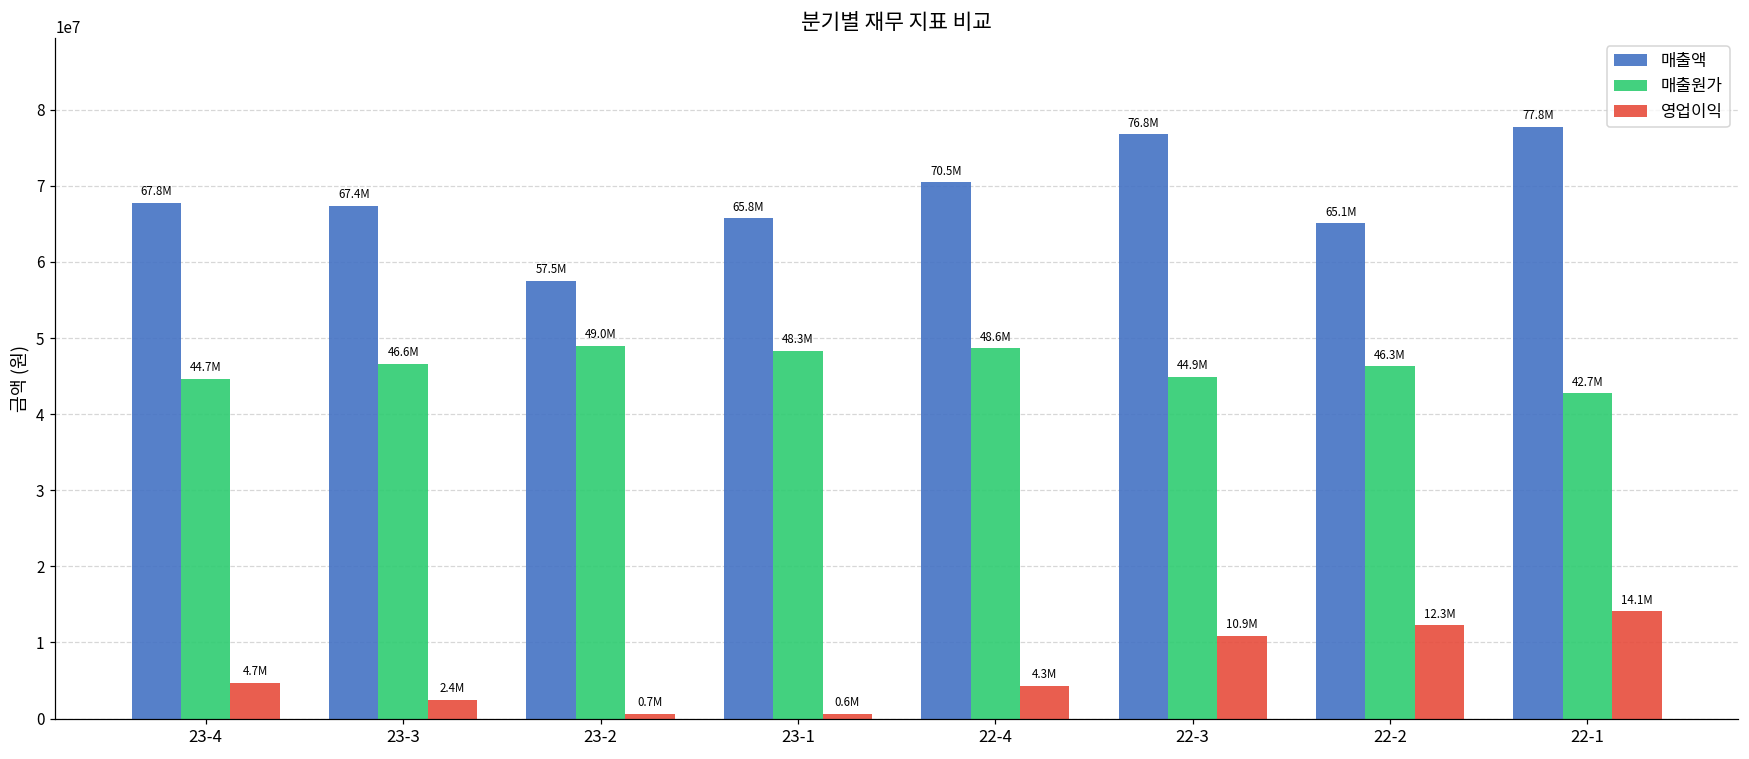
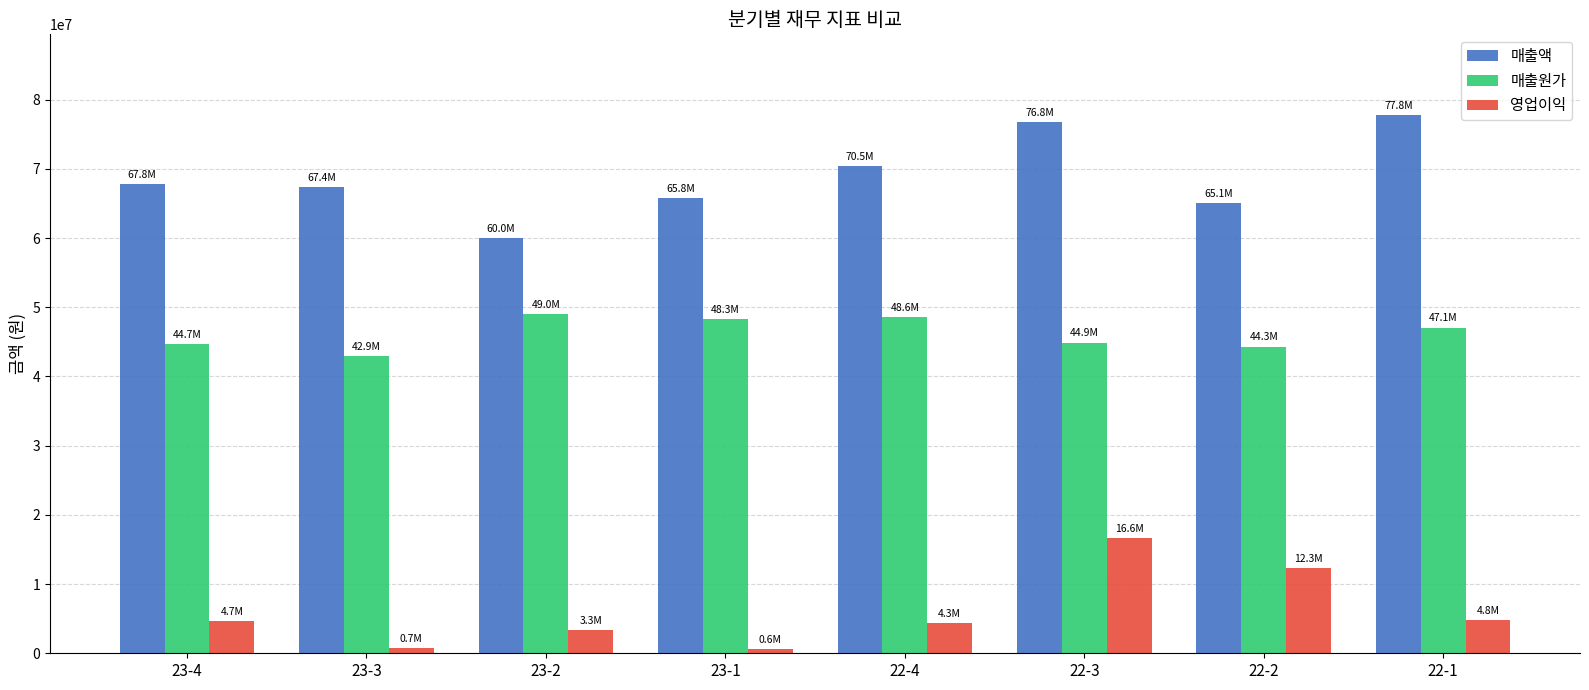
  {
    "매출액": {
      "23-4": "67.8M",
      "23-3": "67.4M",
-     "23-2": "57.5M",
+     "23-2": "60.0M",
      "23-1": "65.8M",
      "22-4": "70.5M",
      "22-3": "76.8M",
      "22-2": "65.1M",
      "22-1": "77.8M"
    },
    "매출원가": {
      "23-4": "44.7M",
-     "23-3": "46.6M",
+     "23-3": "42.9M",
      "23-2": "49.0M",
      "23-1": "48.3M",
      "22-4": "48.6M",
      "22-3": "44.9M",
-     "22-2": "46.3M",
-     "22-1": "42.7M"
+     "22-2": "44.3M",
+     "22-1": "47.1M"
    },
    "영업이익": {
      "23-4": "4.7M",
-     "23-3": "2.4M",
-     "23-2": "0.7M",
+     "23-3": "0.7M",
+     "23-2": "3.3M",
      "23-1": "0.6M",
      "22-4": "4.3M",
-     "22-3": "10.9M",
+     "22-3": "16.6M",
      "22-2": "12.3M",
-     "22-1": "14.1M"
+     "22-1": "4.8M"
    }
  }
